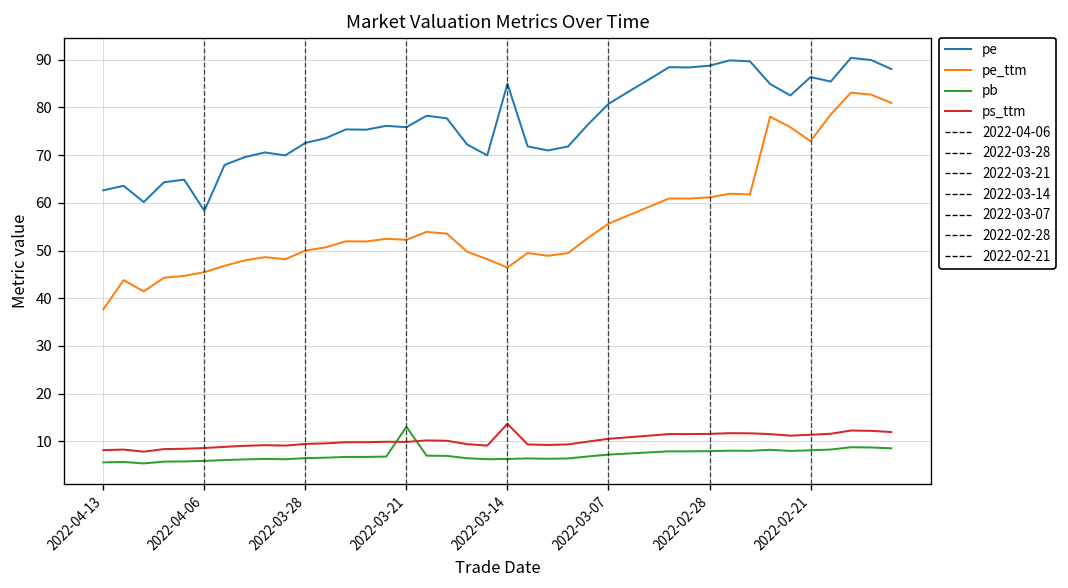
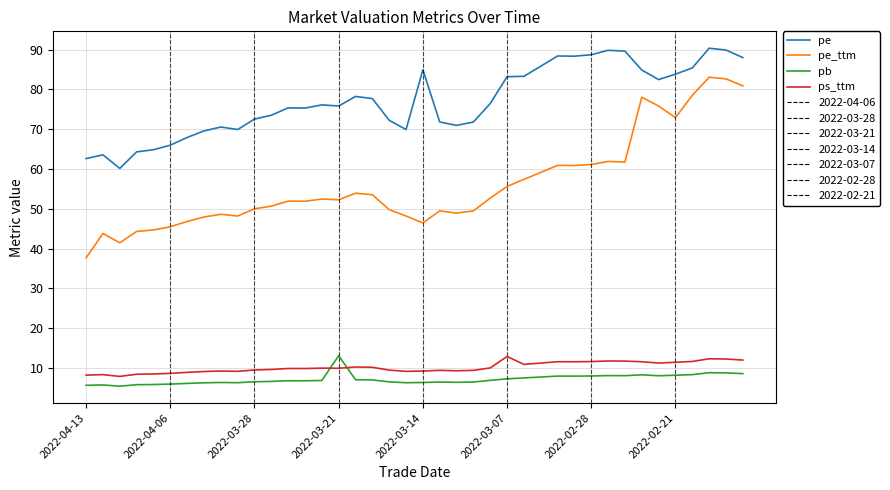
  {
    "pe": {
      "2022-04-13": 63,
-     "2022-04-06": 58,
+     "2022-04-06": 66,
      "2022-03-28": 73,
      "2022-03-21": 76,
      "2022-03-14": 85,
-     "2022-03-07": 81,
+     "2022-03-07": 83,
      "2022-02-28": 89,
-     "2022-02-21": 86
+     "2022-02-21": 84
    },
    "pe_ttm": {
      "2022-04-13": 38,
      "2022-04-06": 45,
      "2022-03-28": 50,
      "2022-03-21": 52,
      "2022-03-14": 46,
      "2022-03-07": 56,
      "2022-02-28": 61,
      "2022-02-21": 73
    },
    "pb": {
      "2022-04-13": 6,
      "2022-04-06": 6,
      "2022-03-28": 7,
      "2022-03-21": 13,
      "2022-03-14": 6,
      "2022-03-07": 7,
      "2022-02-28": 8,
      "2022-02-21": 8
    },
    "ps_ttm": {
      "2022-04-13": 8,
      "2022-04-06": 9,
      "2022-03-28": 9,
      "2022-03-21": 10,
-     "2022-03-14": 14,
-     "2022-03-07": 11,
+     "2022-03-14": 9,
+     "2022-03-07": 13,
      "2022-02-28": 12,
      "2022-02-21": 11
    }
  }
